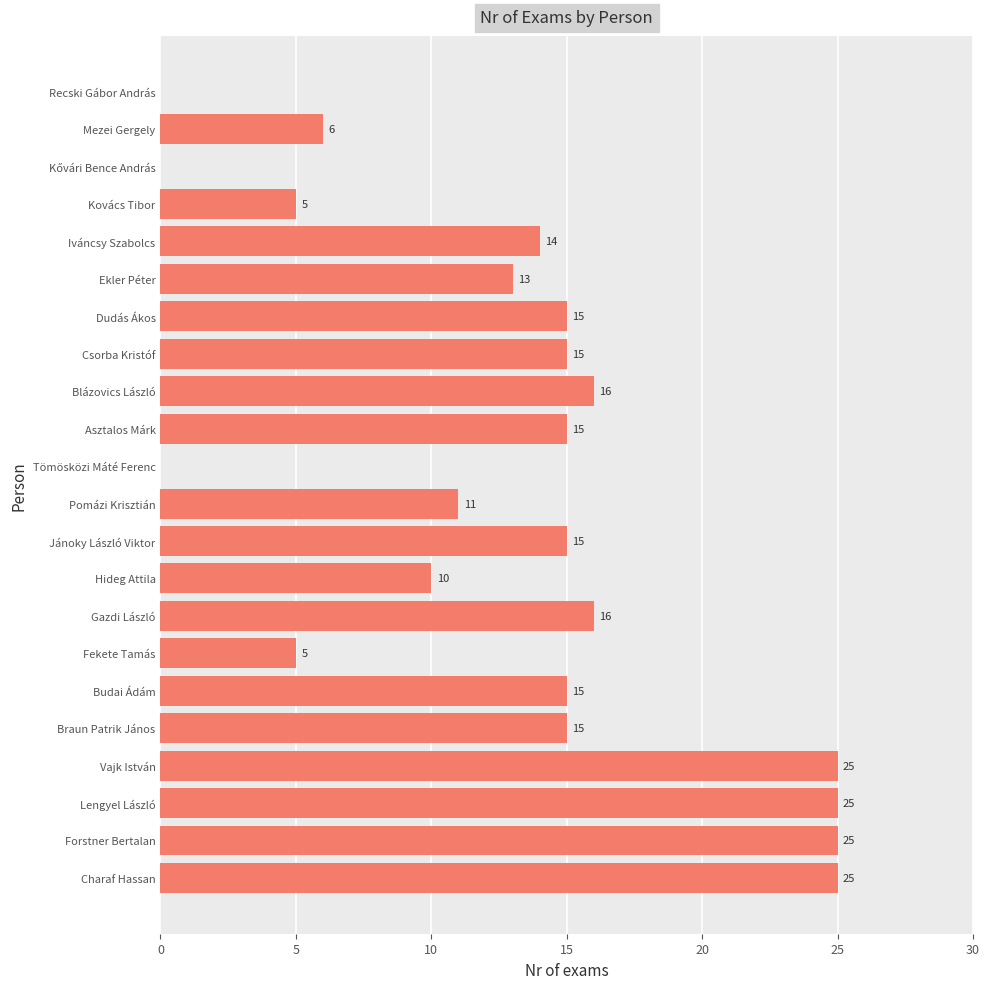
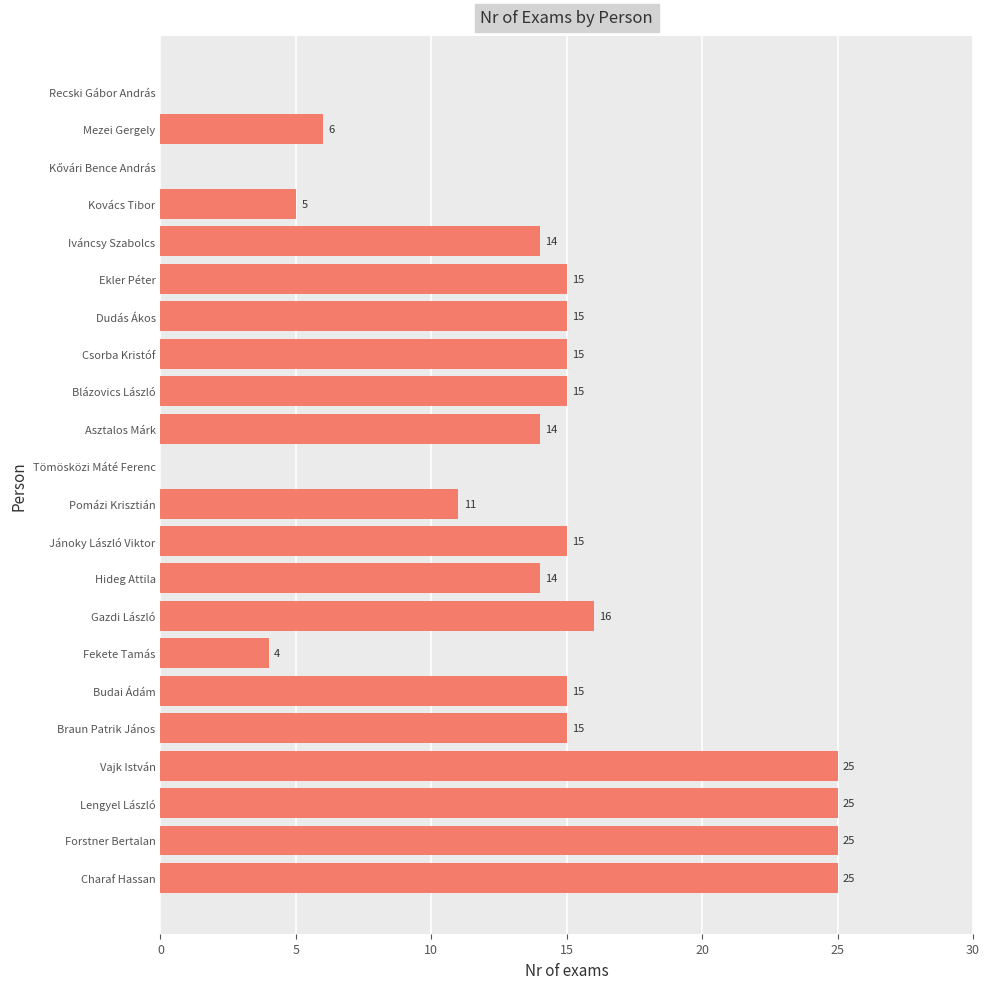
  {
    "Mezei Gergely": 6,
    "Kovács Tibor": 5,
    "Iváncsy Szabolcs": 14,
-   "Ekler Péter": 13,
+   "Ekler Péter": 15,
    "Dudás Ákos": 15,
    "Csorba Kristóf": 15,
-   "Blázovics László": 16,
-   "Asztalos Márk": 15,
+   "Blázovics László": 15,
+   "Asztalos Márk": 14,
    "Pomázi Krisztián": 11,
    "Jánoky László Viktor": 15,
-   "Hideg Attila": 10,
+   "Hideg Attila": 14,
    "Gazdi László": 16,
-   "Fekete Tamás": 5,
+   "Fekete Tamás": 4,
    "Budai Ádám": 15,
    "Braun Patrik János": 15,
    "Vajk István": 25,
    "Lengyel László": 25,
    "Forstner Bertalan": 25,
    "Charaf Hassan": 25
  }
